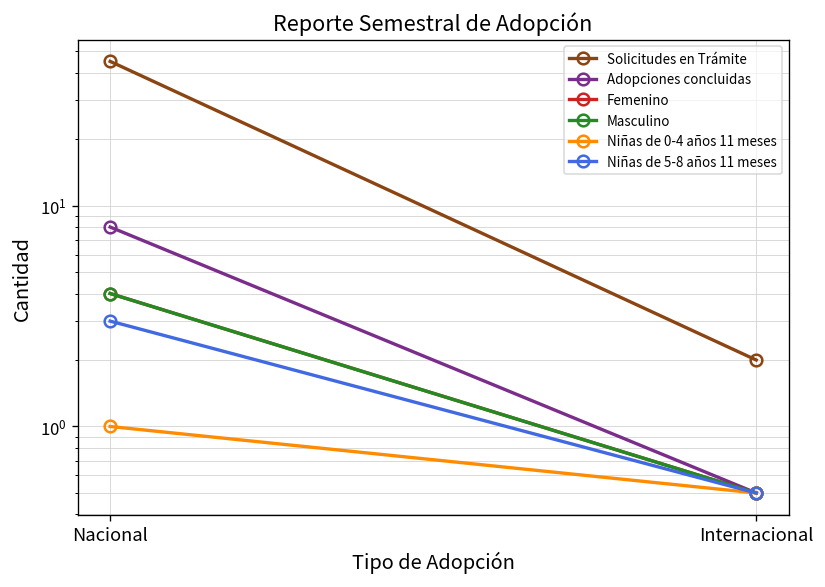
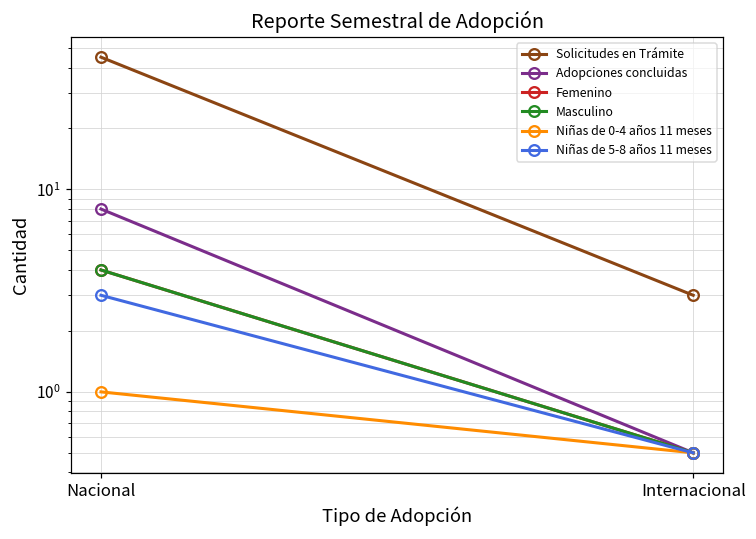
  {
    "Solicitudes en Trámite": {
      "Nacional": 45,
-     "Internacional": 2
+     "Internacional": 3
    },
    "Adopciones concluidas": {
      "Nacional": 8
    },
    "Masculino": {
      "Nacional": 4
    },
    "Niñas de 0-4 años 11 meses": {
      "Nacional": 1
    },
    "Niñas de 5-8 años 11 meses": {
      "Nacional": 3
    }
  }
